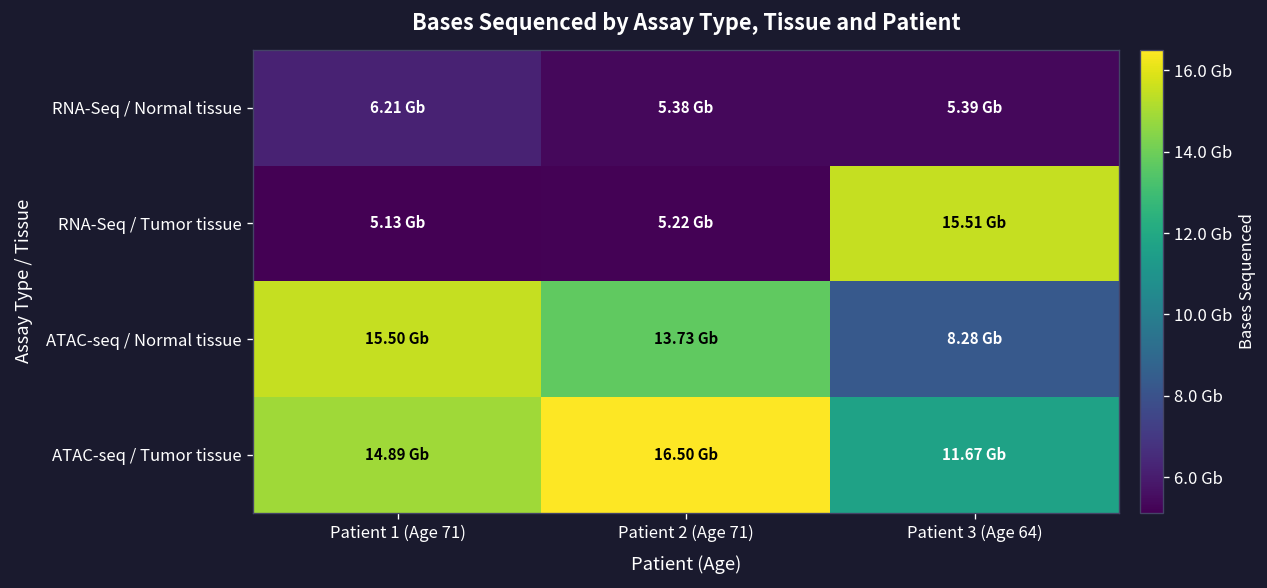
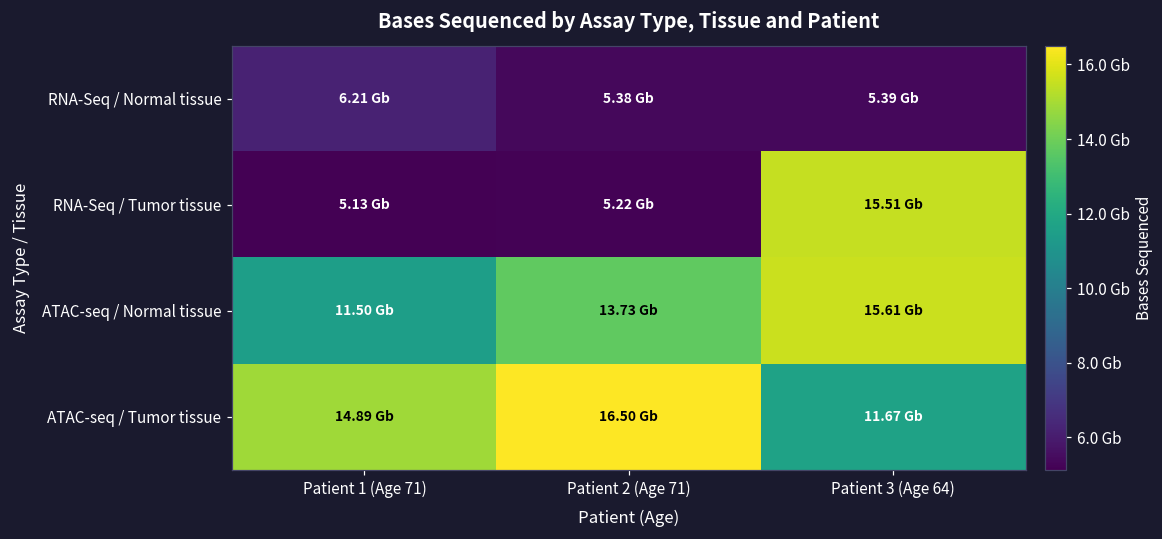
  {
    "RNA-Seq / Normal tissue": {
      "Patient 1 (Age 71)": 6.21,
      "Patient 2 (Age 71)": 5.38,
      "Patient 3 (Age 64)": 5.39
    },
    "RNA-Seq / Tumor tissue": {
      "Patient 1 (Age 71)": 5.13,
      "Patient 2 (Age 71)": 5.22,
      "Patient 3 (Age 64)": 15.51
    },
    "ATAC-seq / Normal tissue": {
-     "Patient 1 (Age 71)": 15.50,
+     "Patient 1 (Age 71)": 11.50,
      "Patient 2 (Age 71)": 13.73,
-     "Patient 3 (Age 64)": 8.28
+     "Patient 3 (Age 64)": 15.61
    },
    "ATAC-seq / Tumor tissue": {
      "Patient 1 (Age 71)": 14.89,
      "Patient 2 (Age 71)": 16.50,
      "Patient 3 (Age 64)": 11.67
    }
  }
